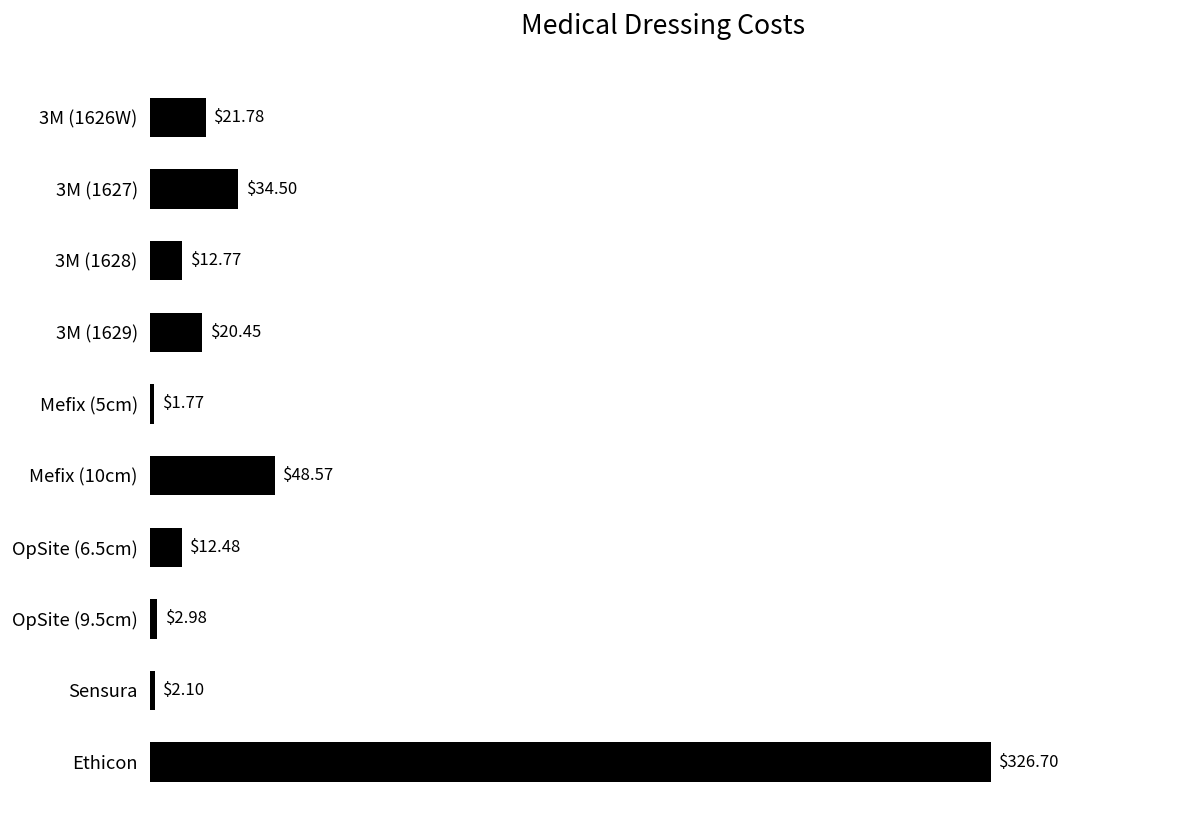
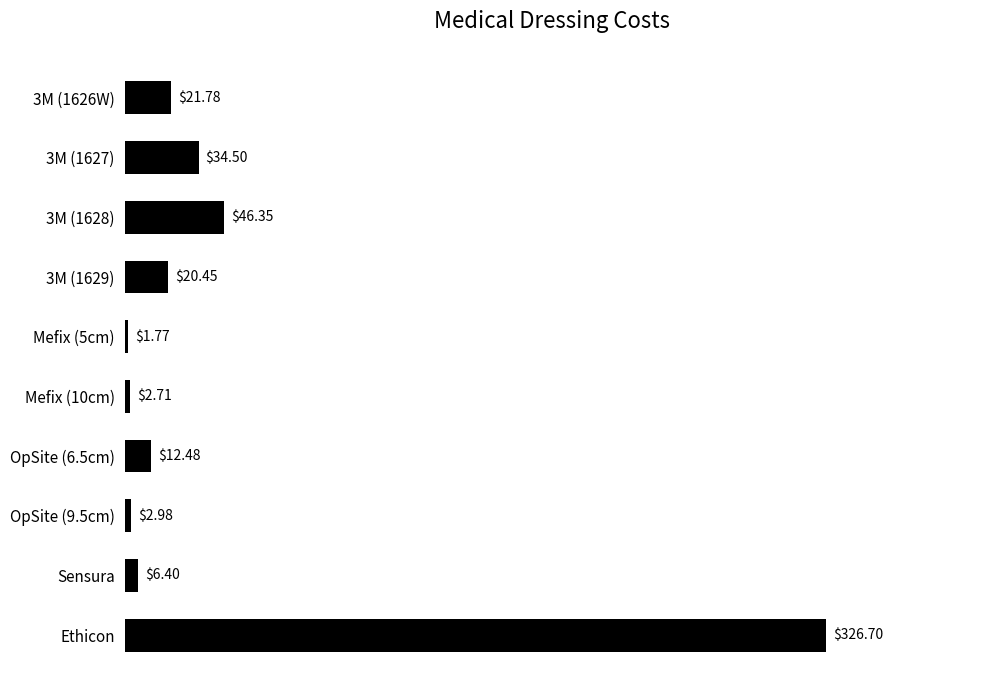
  {
    "3M (1626W)": "$21.78",
    "3M (1627)": "$34.50",
-   "3M (1628)": "$12.77",
+   "3M (1628)": "$46.35",
    "3M (1629)": "$20.45",
    "Mefix (5cm)": "$1.77",
-   "Mefix (10cm)": "$48.57",
+   "Mefix (10cm)": "$2.71",
    "OpSite (6.5cm)": "$12.48",
    "OpSite (9.5cm)": "$2.98",
-   "Sensura": "$2.10",
+   "Sensura": "$6.40",
    "Ethicon": "$326.70"
  }
